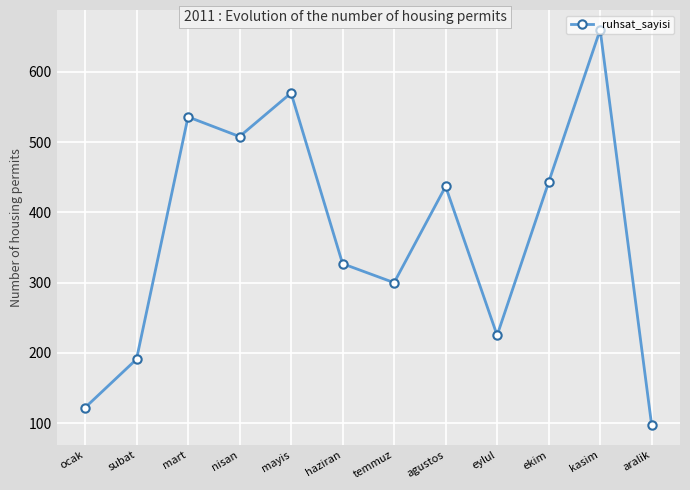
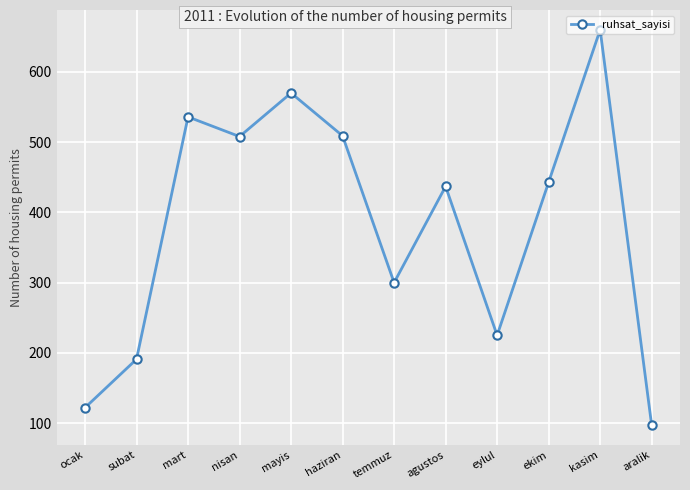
  {
    "ocak": 120,
    "subat": 190,
    "mart": 540,
    "nisan": 510,
    "mayis": 570,
-   "haziran": 330,
+   "haziran": 510,
    "temmuz": 300,
    "agustos": 440,
    "eylul": 230,
    "ekim": 440,
    "aralik": 100
  }
